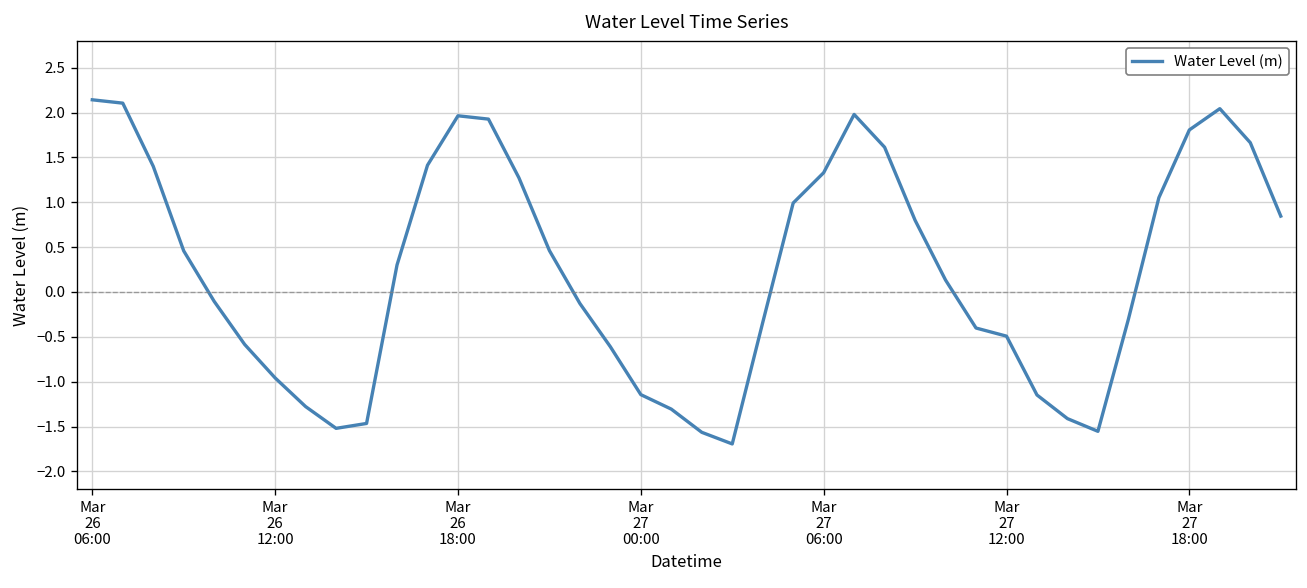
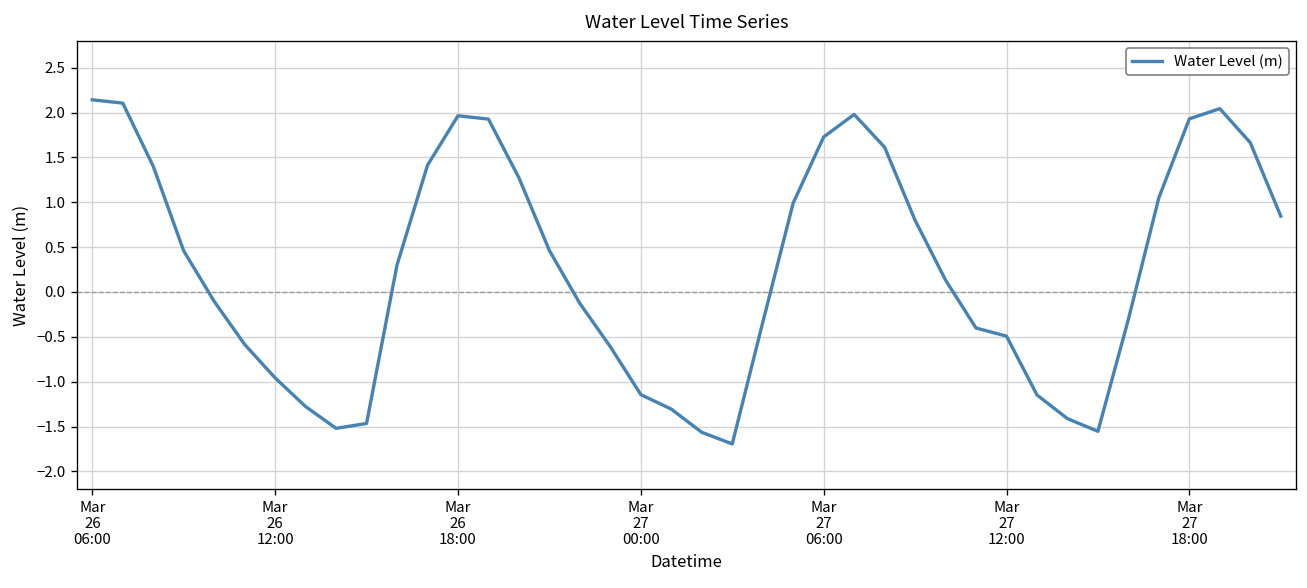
  {
    "Mar 26 06:00": 2.1,
    "Mar 26 12:00": -1.0,
    "Mar 26 18:00": 2.0,
    "Mar 27 00:00": -1.1,
-   "Mar 27 06:00": 1.3,
+   "Mar 27 06:00": 1.7,
    "Mar 27 12:00": -0.5,
-   "Mar 27 18:00": 1.8
+   "Mar 27 18:00": 1.9
  }
